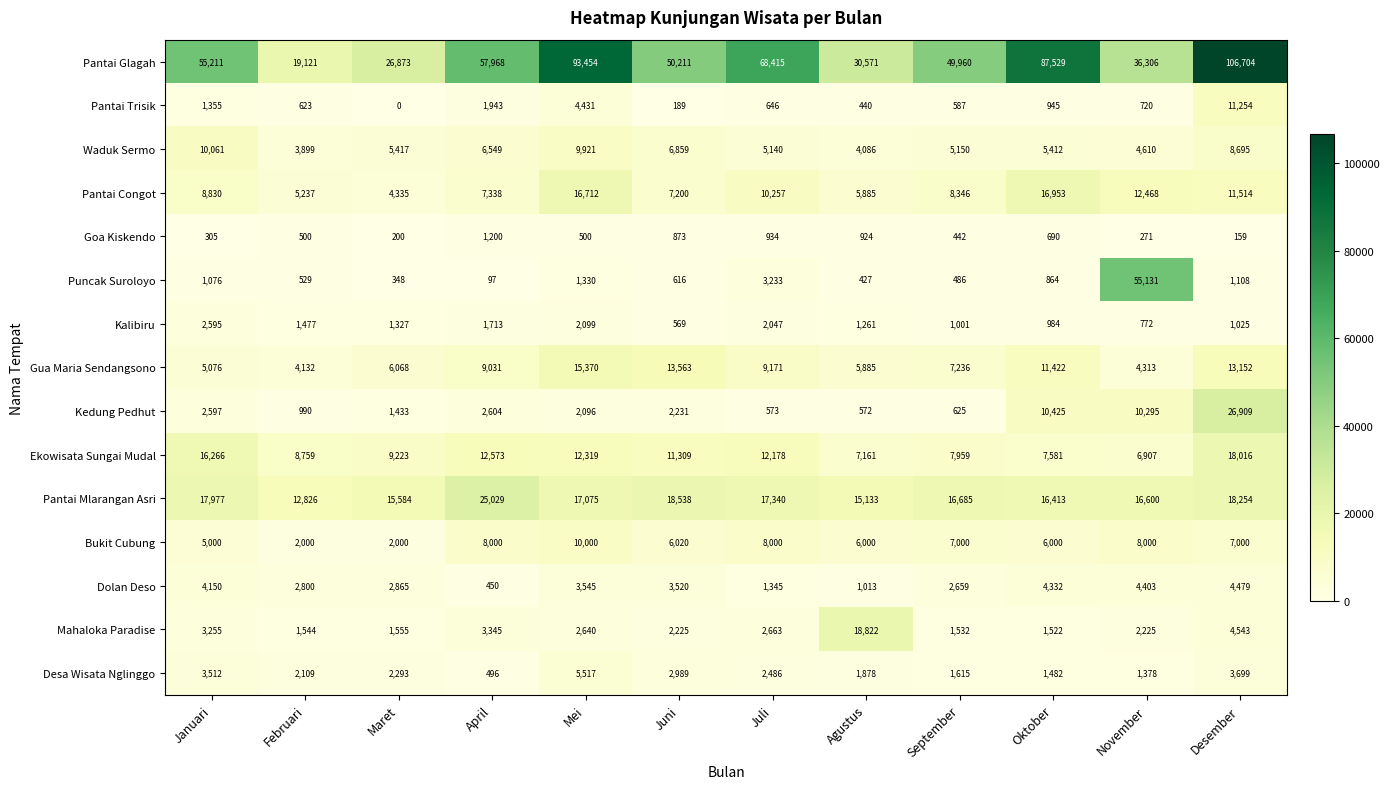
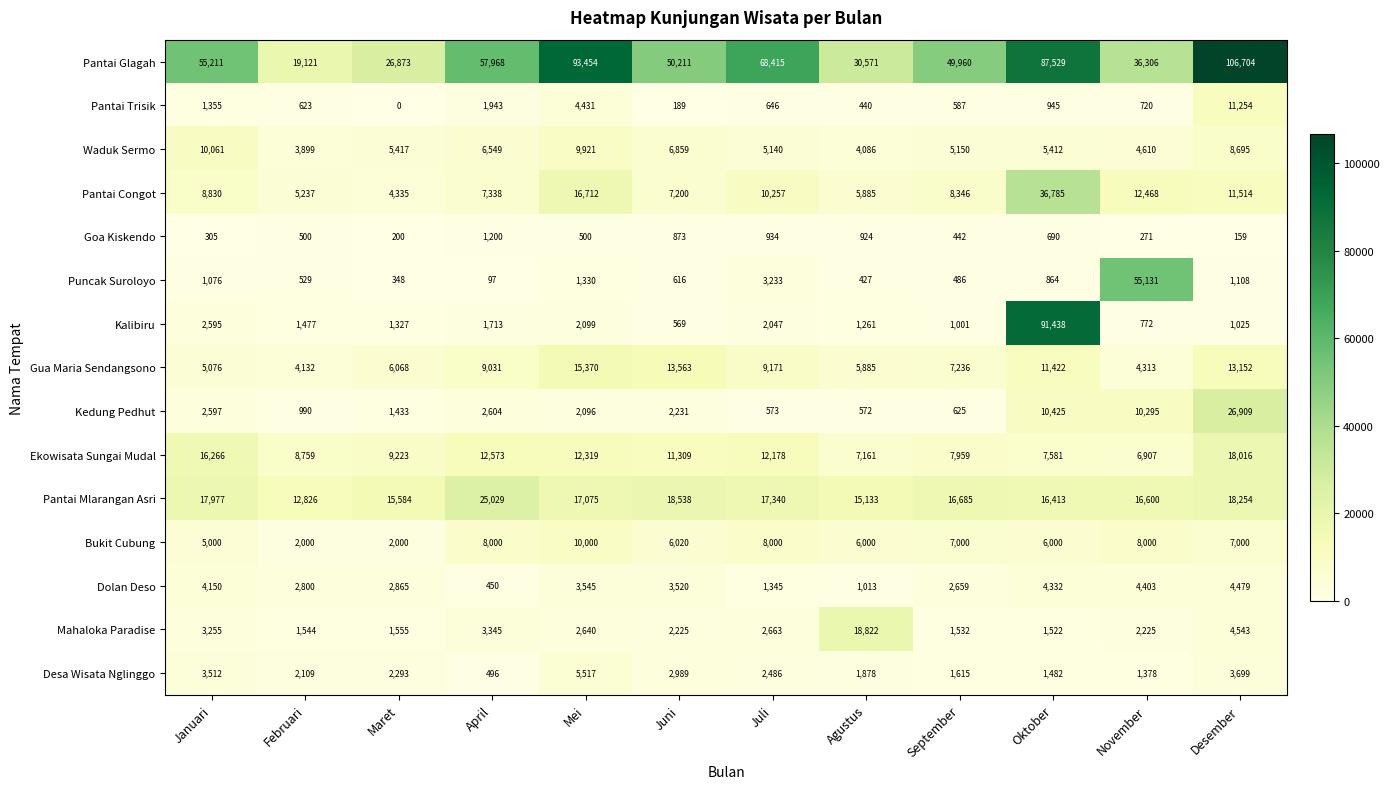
  {
    "Pantai Glagah": {
      "Januari": "55,211",
      "Februari": "19,121",
      "Maret": "26,873",
      "April": "57,968",
      "Mei": "93,454",
      "Juni": "50,211",
      "Juli": "68,415",
      "Agustus": "30,571",
      "September": "49,960",
      "Oktober": "87,529",
      "November": "36,306",
      "Desember": "106,704"
    },
    "Pantai Trisik": {
      "Januari": "1,355",
      "Februari": "623",
      "Maret": "0",
      "April": "1,943",
      "Mei": "4,431",
      "Juni": "189",
      "Juli": "646",
      "Agustus": "440",
      "September": "587",
      "Oktober": "945",
      "November": "720",
      "Desember": "11,254"
    },
    "Waduk Sermo": {
      "Januari": "10,061",
      "Februari": "3,899",
      "Maret": "5,417",
      "April": "6,549",
      "Mei": "9,921",
      "Juni": "6,859",
      "Juli": "5,140",
      "Agustus": "4,086",
      "September": "5,150",
      "Oktober": "5,412",
      "November": "4,610",
      "Desember": "8,695"
    },
    "Pantai Congot": {
      "Januari": "8,830",
      "Februari": "5,237",
      "Maret": "4,335",
      "April": "7,338",
      "Mei": "16,712",
      "Juni": "7,200",
      "Juli": "10,257",
      "Agustus": "5,885",
      "September": "8,346",
-     "Oktober": "16,953",
+     "Oktober": "36,785",
      "November": "12,468",
      "Desember": "11,514"
    },
    "Goa Kiskendo": {
      "Januari": "305",
      "Februari": "500",
      "Maret": "200",
      "April": "1,200",
      "Mei": "500",
      "Juni": "873",
      "Juli": "934",
      "Agustus": "924",
      "September": "442",
      "Oktober": "690",
      "November": "271",
      "Desember": "159"
    },
    "Puncak Suroloyo": {
      "Januari": "1,076",
      "Februari": "529",
      "Maret": "348",
      "April": "97",
      "Mei": "1,330",
      "Juni": "616",
      "Juli": "3,233",
      "Agustus": "427",
      "September": "486",
      "Oktober": "864",
      "November": "55,131",
      "Desember": "1,108"
    },
    "Kalibiru": {
      "Januari": "2,595",
      "Februari": "1,477",
      "Maret": "1,327",
      "April": "1,713",
      "Mei": "2,099",
      "Juni": "569",
      "Juli": "2,047",
      "Agustus": "1,261",
      "September": "1,001",
-     "Oktober": "984",
+     "Oktober": "91,438",
      "November": "772",
      "Desember": "1,025"
    },
    "Gua Maria Sendangsono": {
      "Januari": "5,076",
      "Februari": "4,132",
      "Maret": "6,068",
      "April": "9,031",
      "Mei": "15,370",
      "Juni": "13,563",
      "Juli": "9,171",
      "Agustus": "5,885",
      "September": "7,236",
      "Oktober": "11,422",
      "November": "4,313",
      "Desember": "13,152"
    },
    "Kedung Pedhut": {
      "Januari": "2,597",
      "Februari": "990",
      "Maret": "1,433",
      "April": "2,604",
      "Mei": "2,096",
      "Juni": "2,231",
      "Juli": "573",
      "Agustus": "572",
      "September": "625",
      "Oktober": "10,425",
      "November": "10,295",
      "Desember": "26,909"
    },
    "Ekowisata Sungai Mudal": {
      "Januari": "16,266",
      "Februari": "8,759",
      "Maret": "9,223",
      "April": "12,573",
      "Mei": "12,319",
      "Juni": "11,309",
      "Juli": "12,178",
      "Agustus": "7,161",
      "September": "7,959",
      "Oktober": "7,581",
      "November": "6,907",
      "Desember": "18,016"
    },
    "Pantai Mlarangan Asri": {
      "Januari": "17,977",
      "Februari": "12,826",
      "Maret": "15,584",
      "April": "25,029",
      "Mei": "17,075",
      "Juni": "18,538",
      "Juli": "17,340",
      "Agustus": "15,133",
      "September": "16,685",
      "Oktober": "16,413",
      "November": "16,600",
      "Desember": "18,254"
    },
    "Bukit Cubung": {
      "Januari": "5,000",
      "Februari": "2,000",
      "Maret": "2,000",
      "April": "8,000",
      "Mei": "10,000",
      "Juni": "6,020",
      "Juli": "8,000",
      "Agustus": "6,000",
      "September": "7,000",
      "Oktober": "6,000",
      "November": "8,000",
      "Desember": "7,000"
    },
    "Dolan Deso": {
      "Januari": "4,150",
      "Februari": "2,800",
      "Maret": "2,865",
      "April": "450",
      "Mei": "3,545",
      "Juni": "3,520",
      "Juli": "1,345",
      "Agustus": "1,013",
      "September": "2,659",
      "Oktober": "4,332",
      "November": "4,403",
      "Desember": "4,479"
    },
    "Mahaloka Paradise": {
      "Januari": "3,255",
      "Februari": "1,544",
      "Maret": "1,555",
      "April": "3,345",
      "Mei": "2,640",
      "Juni": "2,225",
      "Juli": "2,663",
      "Agustus": "18,822",
      "September": "1,532",
      "Oktober": "1,522",
      "November": "2,225",
      "Desember": "4,543"
    },
    "Desa Wisata Nglinggo": {
      "Januari": "3,512",
      "Februari": "2,109",
      "Maret": "2,293",
      "April": "496",
      "Mei": "5,517",
      "Juni": "2,989",
      "Juli": "2,486",
      "Agustus": "1,878",
      "September": "1,615",
      "Oktober": "1,482",
      "November": "1,378",
      "Desember": "3,699"
    }
  }
